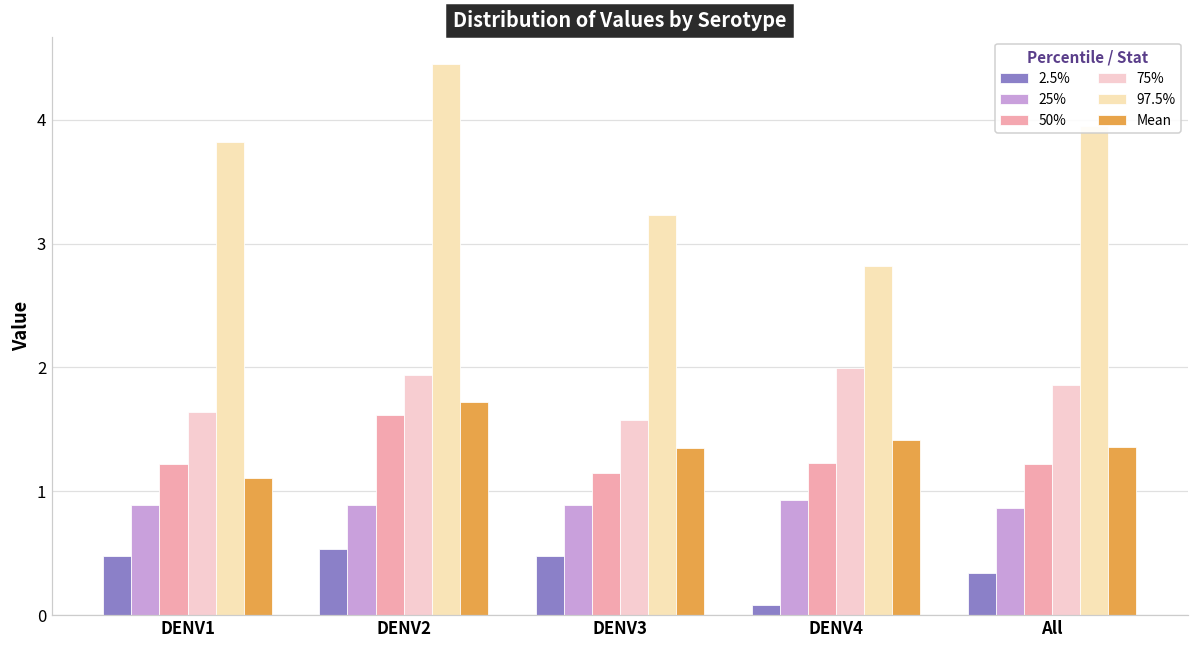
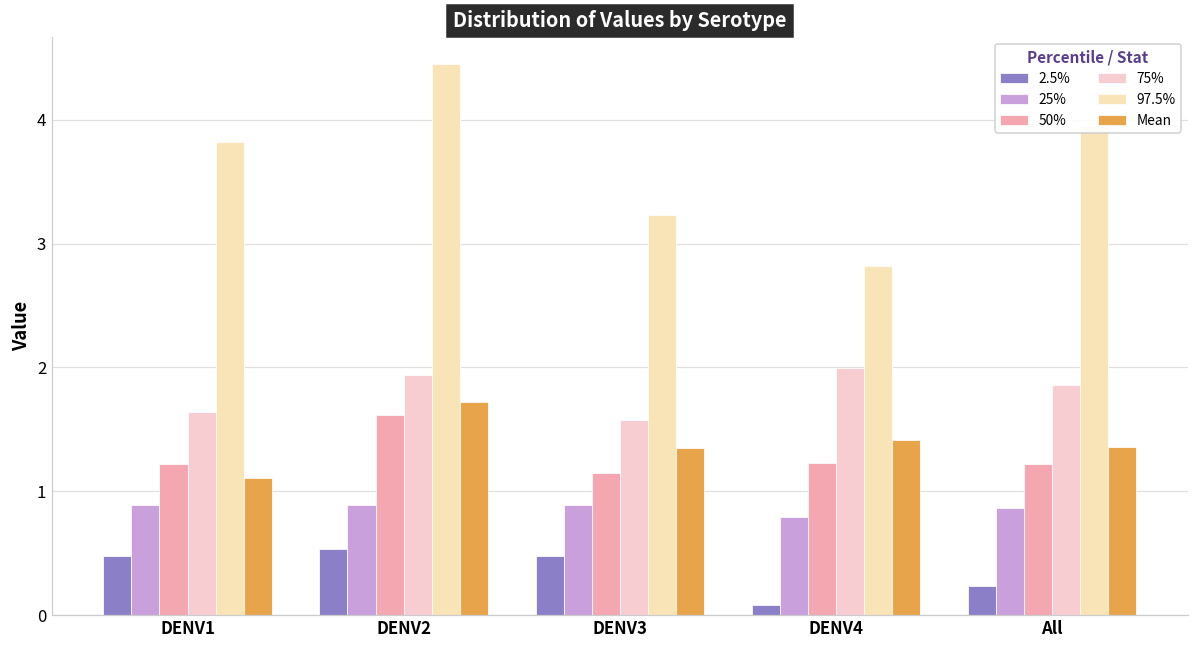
  {
    "2.5%": {
      "DENV1": 0.48,
      "DENV2": 0.53,
      "DENV3": 0.47,
      "DENV4": 0.08,
-     "All": 0.34
+     "All": 0.24
    },
    "25%": {
      "DENV1": 0.89,
      "DENV2": 0.89,
      "DENV3": 0.89,
-     "DENV4": 0.93,
+     "DENV4": 0.79,
      "All": 0.87
    },
    "Mean": {
      "DENV1": 1.10,
      "DENV2": 1.72,
      "DENV3": 1.35,
      "DENV4": 1.41,
      "All": 1.36
    }
  }
